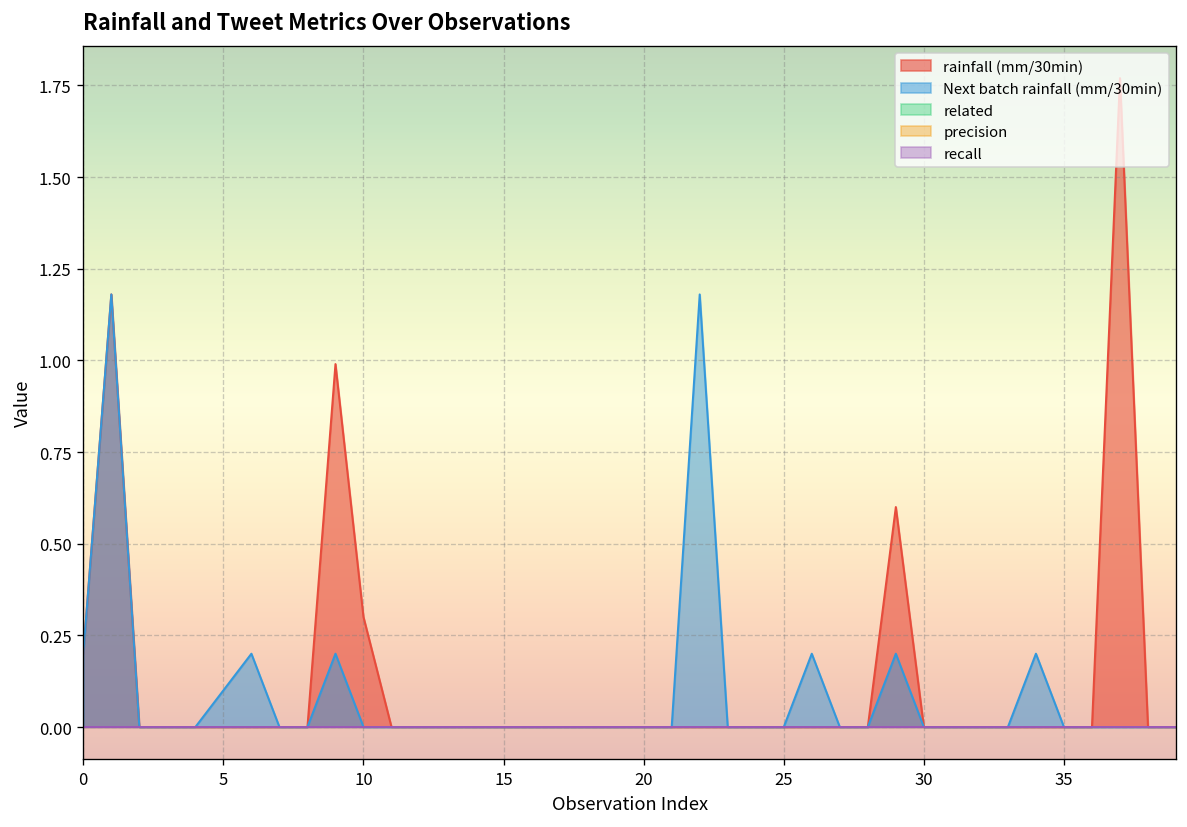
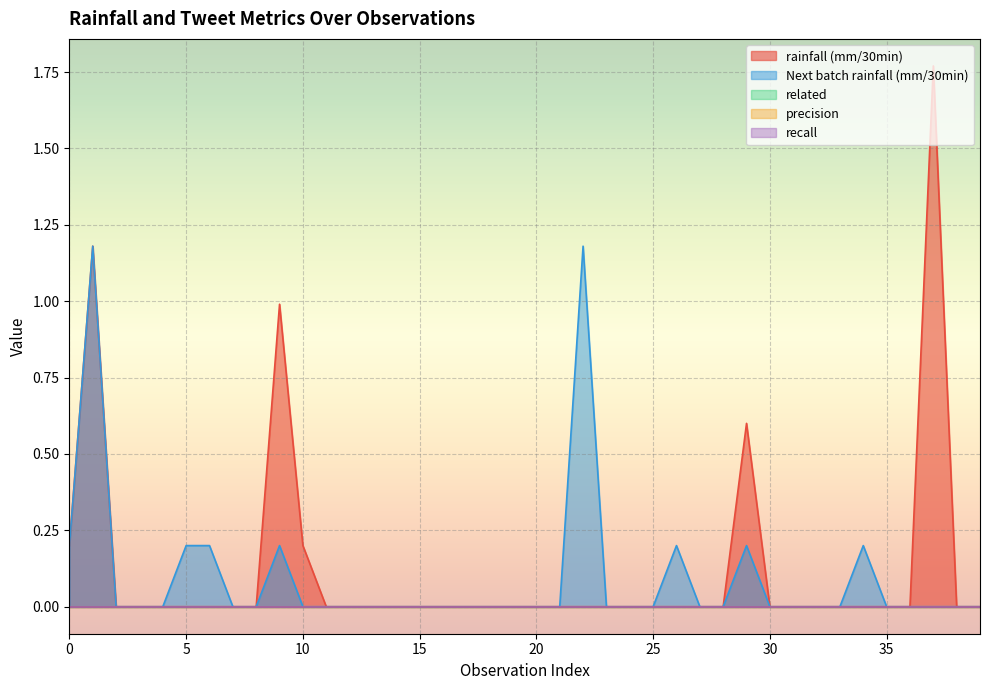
  {
    "rainfall (mm/30min)": {
-     "10": 0.3
+     "10": 0.2
    },
    "Next batch rainfall (mm/30min)": {
-     "5": 0.1
+     "5": 0.2
    },
    "recall": {
      "0": 0.0
    }
  }
